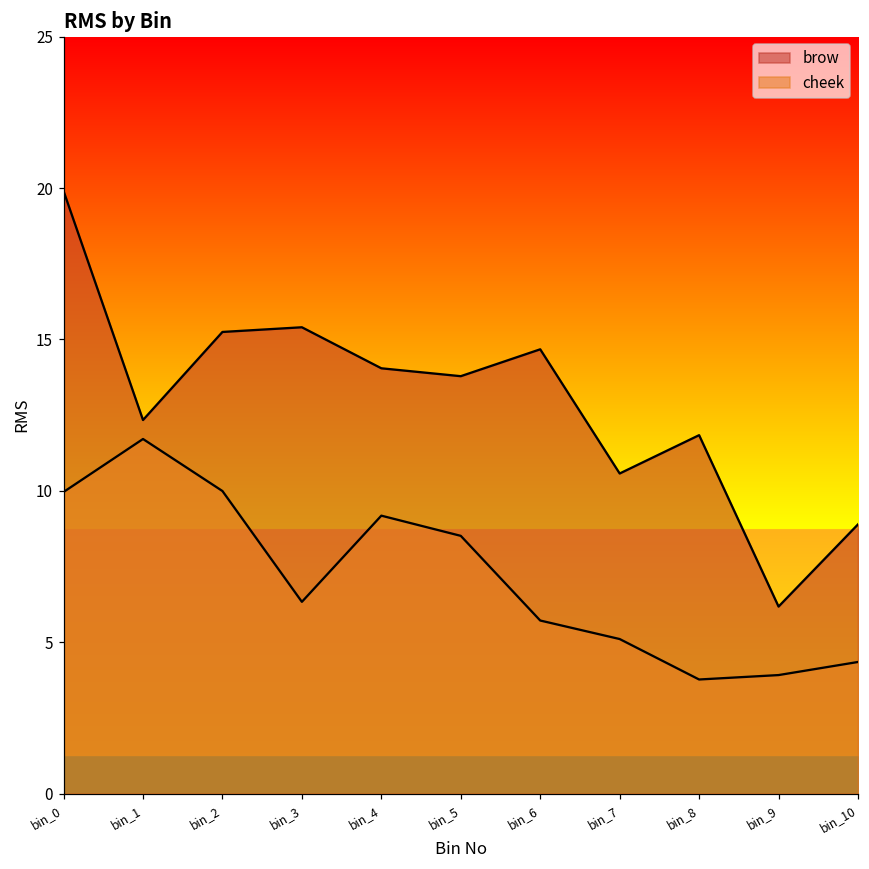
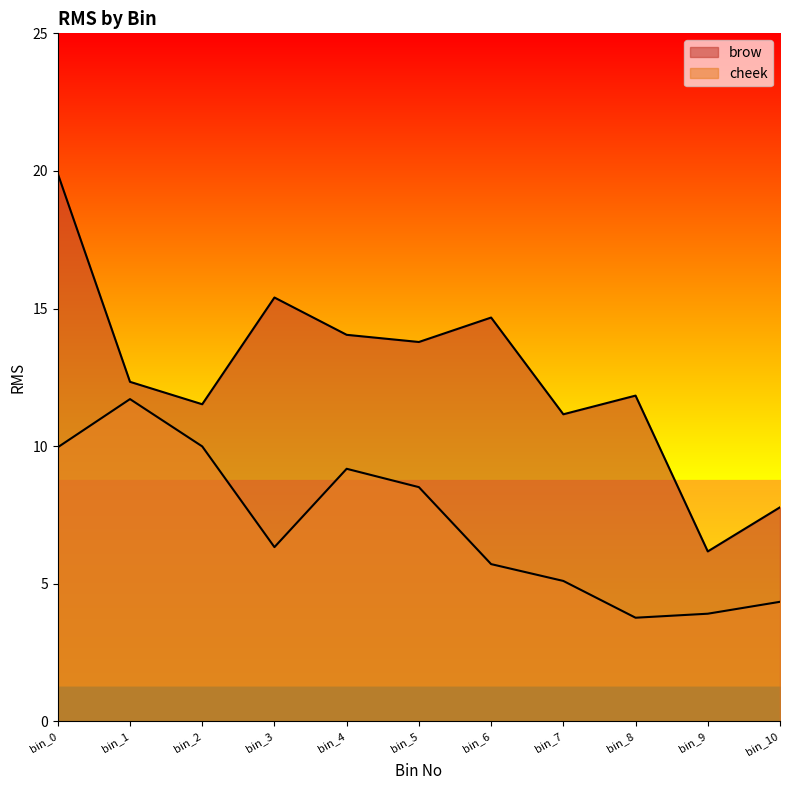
  {
    "brow": {
      "bin_0": 19.9,
      "bin_1": 12.3,
-     "bin_2": 15.2,
+     "bin_2": 11.5,
      "bin_3": 15.4,
      "bin_4": 14.0,
      "bin_5": 13.8,
      "bin_6": 14.7,
-     "bin_7": 10.6,
+     "bin_7": 11.2,
      "bin_8": 11.8,
      "bin_9": 6.2,
-     "bin_10": 8.9
+     "bin_10": 7.8
    },
    "cheek": {
      "bin_0": 10.0,
      "bin_1": 11.7,
      "bin_2": 10.0,
      "bin_3": 6.3,
      "bin_4": 9.2,
      "bin_5": 8.5,
      "bin_6": 5.7,
      "bin_7": 5.1,
      "bin_8": 3.8,
      "bin_9": 3.9,
      "bin_10": 4.3
    }
  }
